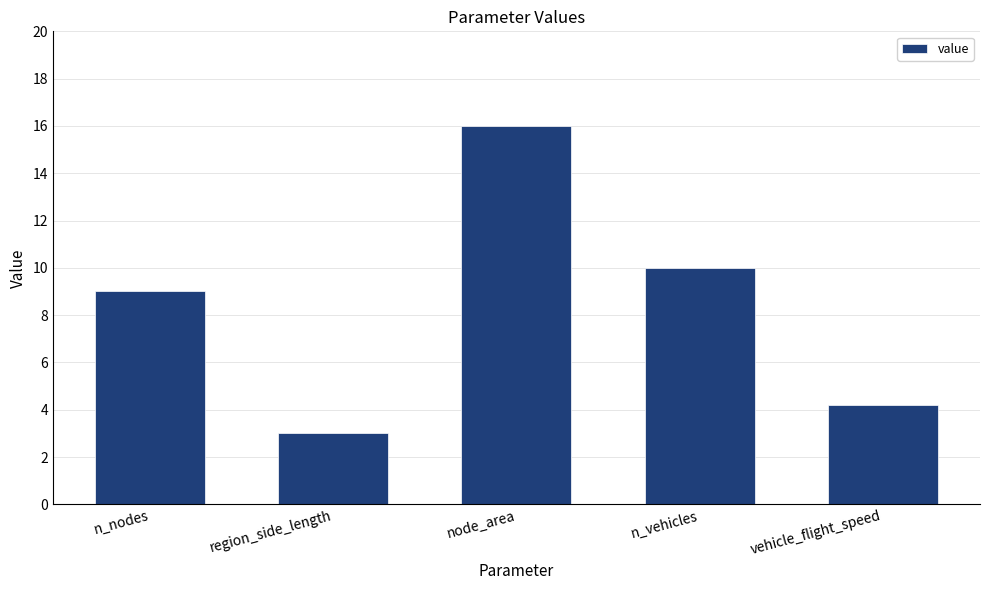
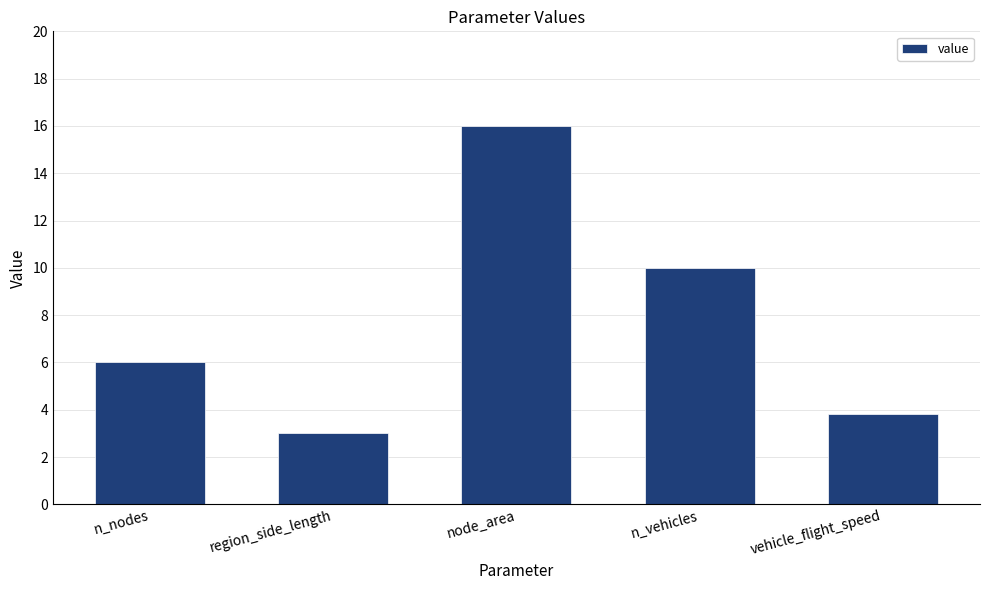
  {
-   "n_nodes": 9,
+   "n_nodes": 6,
    "region_side_length": 3.0,
    "node_area": 16.0,
    "n_vehicles": 10.0,
-   "vehicle_flight_speed": 4.2
+   "vehicle_flight_speed": 3.8
  }
